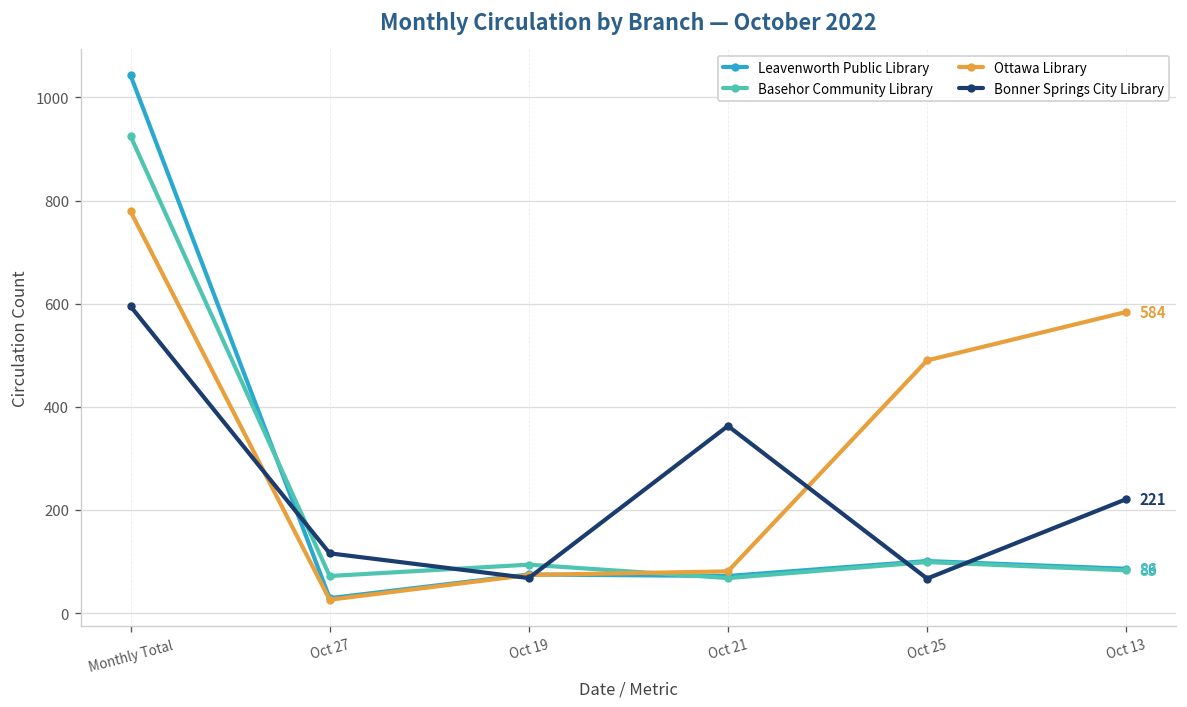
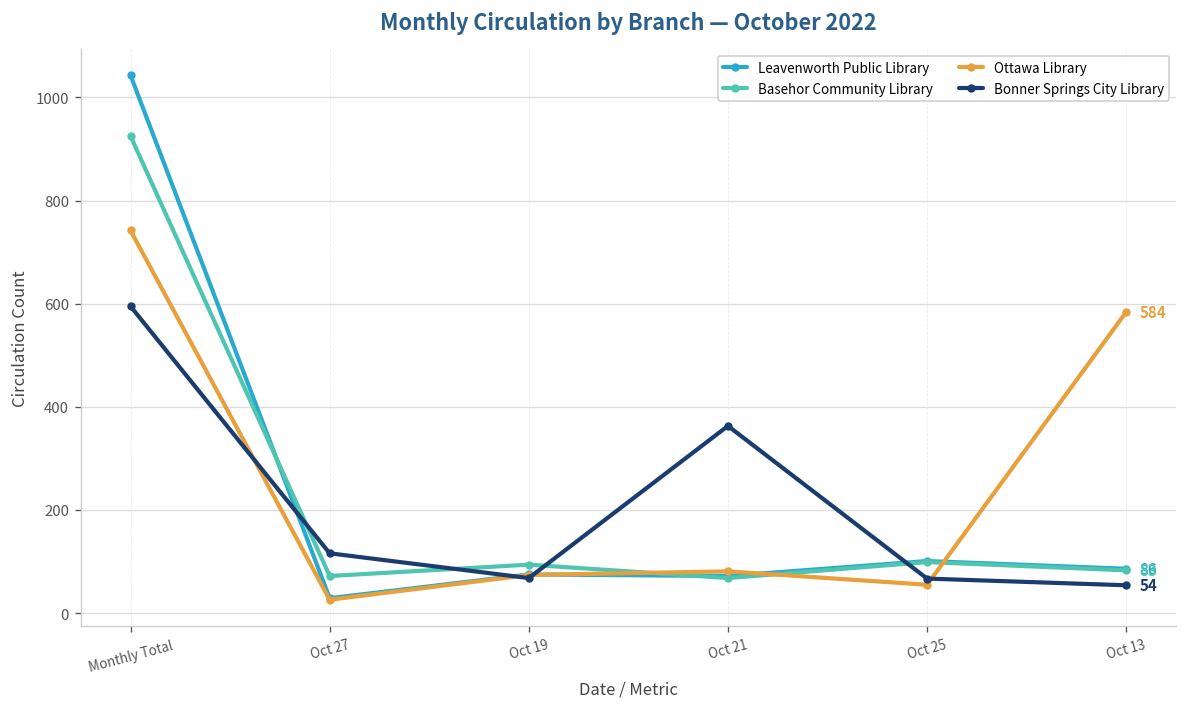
  {
    "Ottawa Library": {
-     "Monthly Total": 780,
+     "Monthly Total": 740,
      "Oct 21": 80,
-     "Oct 25": 490
+     "Oct 25": 60
    },
    "Bonner Springs City Library": {
-     "Oct 13": 221
+     "Oct 13": 54
    }
  }
